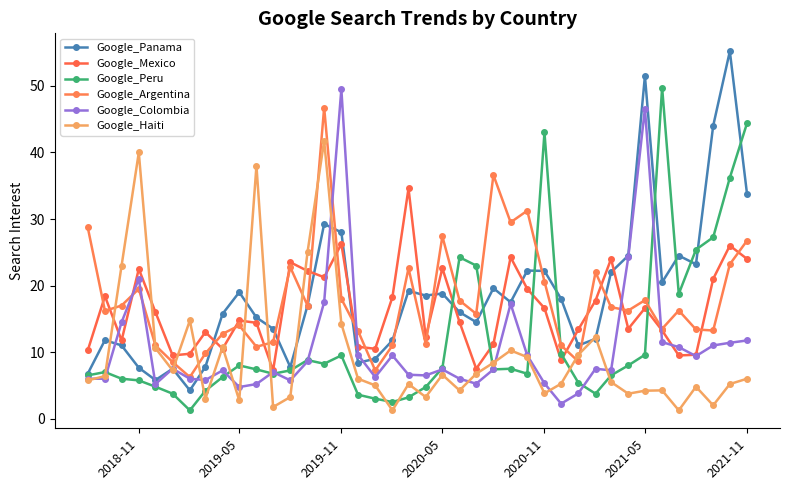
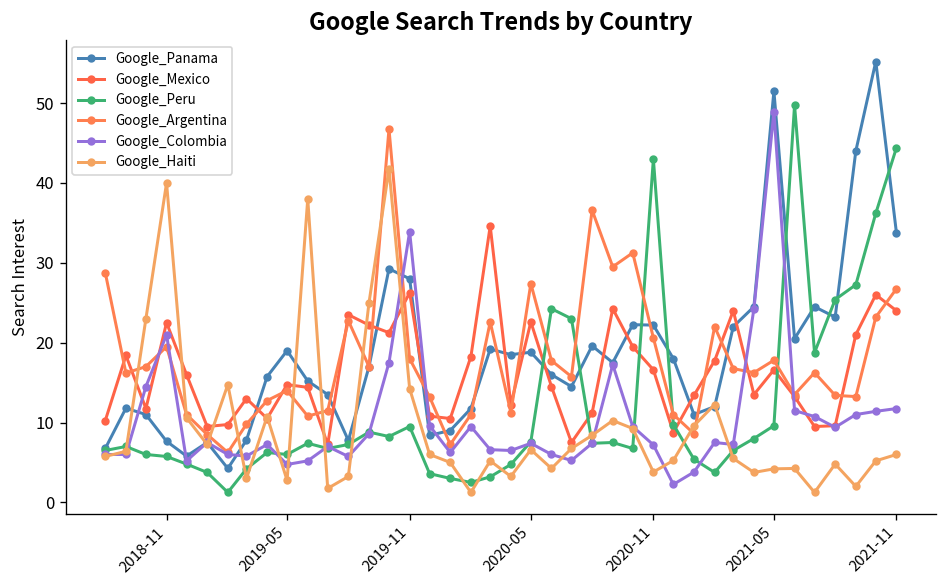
  {
    "Google_Panama": {
      "2018-11": 8,
      "2019-05": 19,
      "2019-11": 28,
      "2020-05": 19,
      "2020-11": 22,
      "2021-05": 52,
      "2021-11": 34
    },
    "Google_Peru": {
      "2018-11": 6,
-     "2019-05": 8,
+     "2019-05": 6,
      "2019-11": 10,
      "2020-11": 43,
      "2021-05": 10,
      "2021-11": 44
    },
    "Google_Colombia": {
      "2018-11": 21,
      "2019-05": 5,
-     "2019-11": 50,
-     "2020-11": 5,
-     "2021-05": 47,
+     "2019-11": 34,
+     "2020-11": 7,
+     "2021-05": 49,
      "2021-11": 12
    }
  }
